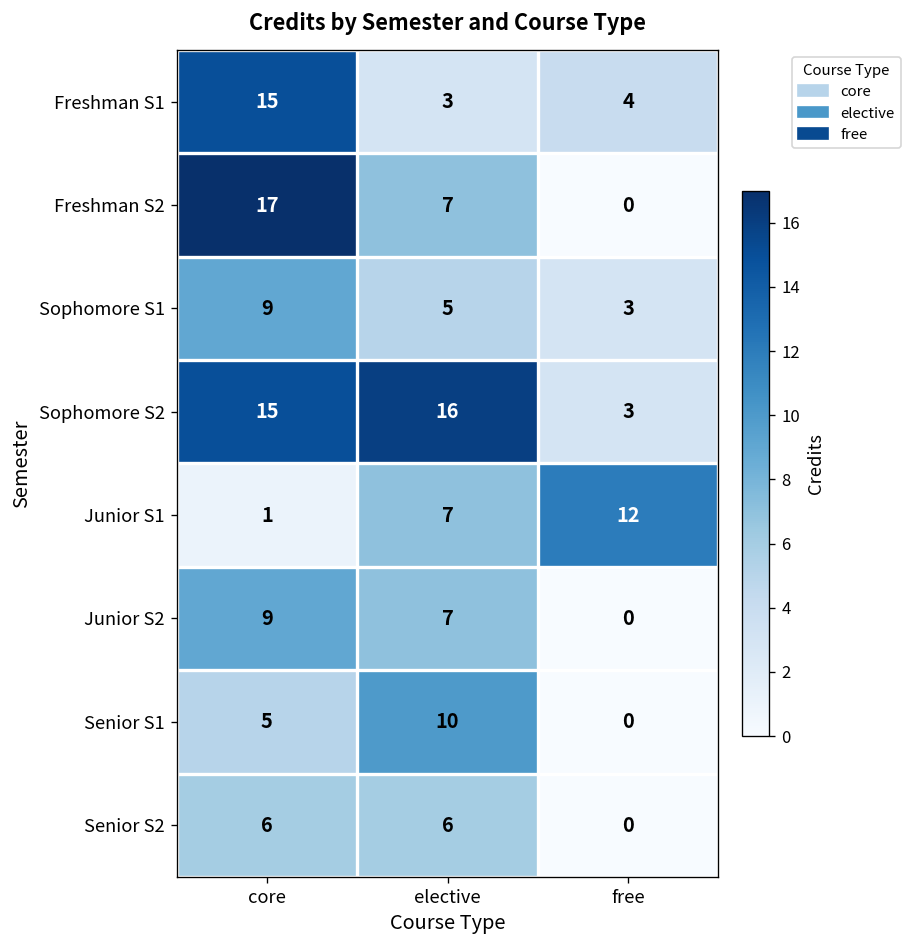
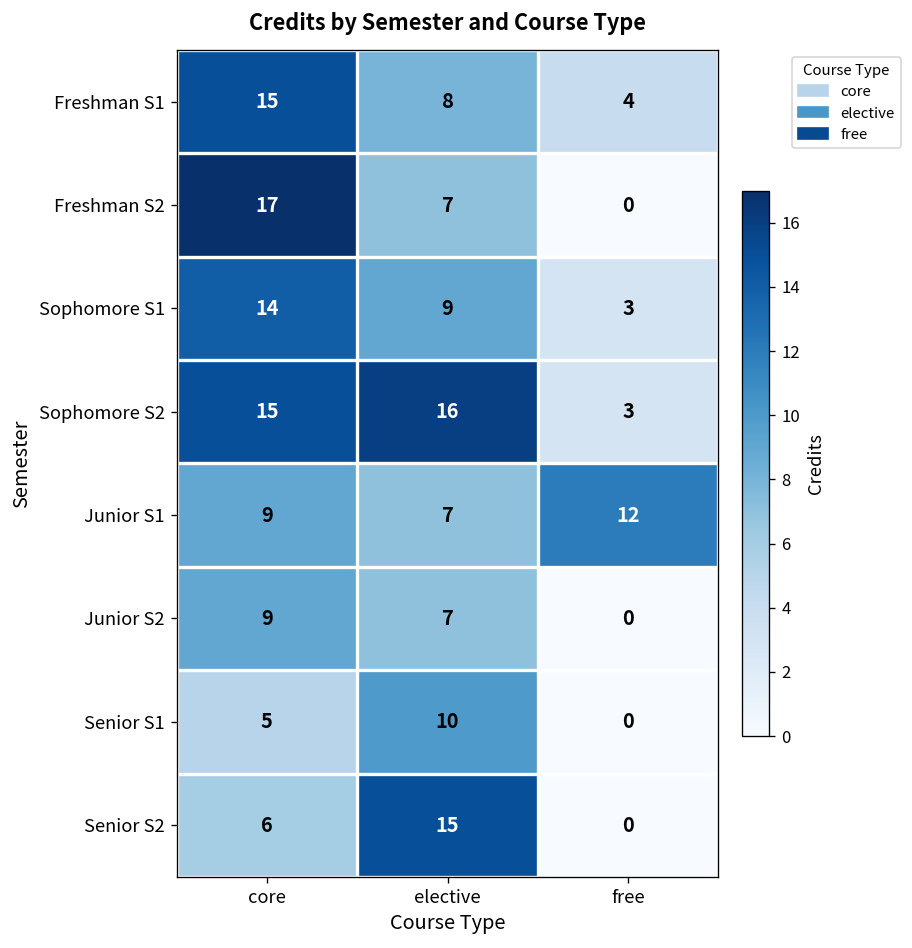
  {
    "Freshman S1": {
      "core": 15,
-     "elective": 3,
+     "elective": 8,
      "free": 4
    },
    "Freshman S2": {
      "core": 17,
      "elective": 7,
      "free": 0
    },
    "Sophomore S1": {
-     "core": 9,
-     "elective": 5,
+     "core": 14,
+     "elective": 9,
      "free": 3
    },
    "Sophomore S2": {
      "core": 15,
      "elective": 16,
      "free": 3
    },
    "Junior S1": {
-     "core": 1,
+     "core": 9,
      "elective": 7,
      "free": 12
    },
    "Junior S2": {
      "core": 9,
      "elective": 7,
      "free": 0
    },
    "Senior S1": {
      "core": 5,
      "elective": 10,
      "free": 0
    },
    "Senior S2": {
      "core": 6,
-     "elective": 6,
+     "elective": 15,
      "free": 0
    }
  }
